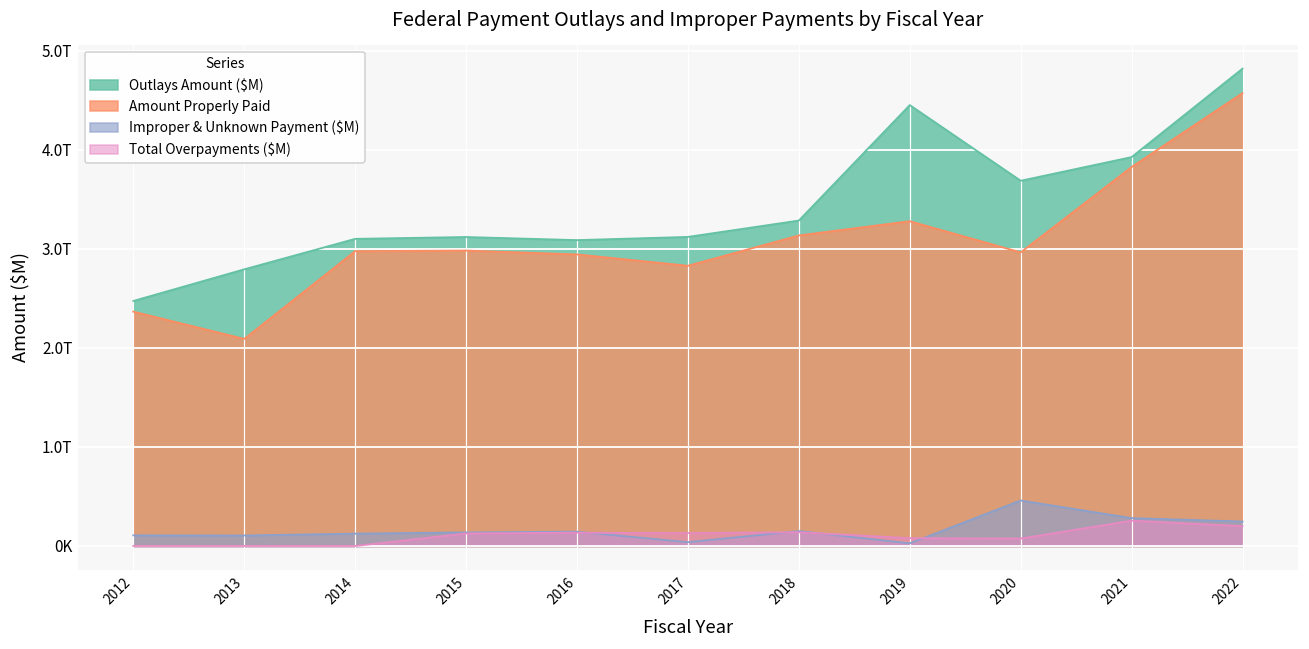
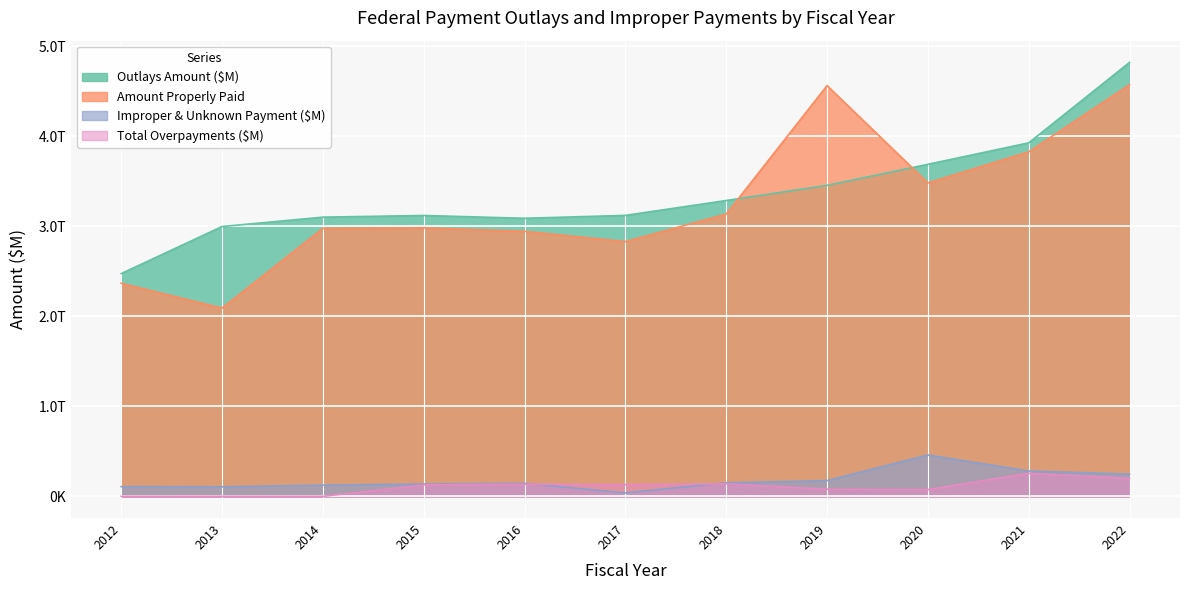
  {
    "Outlays Amount ($M)": {
      "2012": "2.5T",
-     "2013": "2.8T",
+     "2013": "3.0T",
      "2014": "3.1T",
      "2015": "3.1T",
      "2016": "3.1T",
      "2017": "3.1T",
      "2018": "3.3T",
-     "2019": "4.5T",
+     "2019": "3.5T",
      "2020": "3.7T",
      "2021": "3.9T",
      "2022": "4.8T"
    },
    "Amount Properly Paid": {
      "2012": "2.4T",
      "2013": "2.1T",
      "2014": "3.0T",
      "2015": "3.0T",
      "2016": "2.9T",
      "2017": "2.8T",
      "2018": "3.1T",
-     "2019": "3.3T",
-     "2020": "3.0T",
+     "2019": "4.6T",
+     "2020": "3.5T",
      "2021": "3.8T",
      "2022": "4.6T"
    },
    "Improper & Unknown Payment ($M)": {
      "2012": "0.1T",
      "2013": "0.1T",
      "2014": "0.1T",
      "2017": "0.0T",
-     "2019": "0.0T",
+     "2019": "0.2T",
      "2020": "0.5T",
      "2022": "0.2T"
    },
    "Total Overpayments ($M)": {
      "2012": "0.0T",
      "2013": "0.0T",
      "2014": "0.0T",
      "2017": "0.1T",
      "2019": "0.1T",
      "2020": "0.1T",
      "2022": "0.2T"
    }
  }
